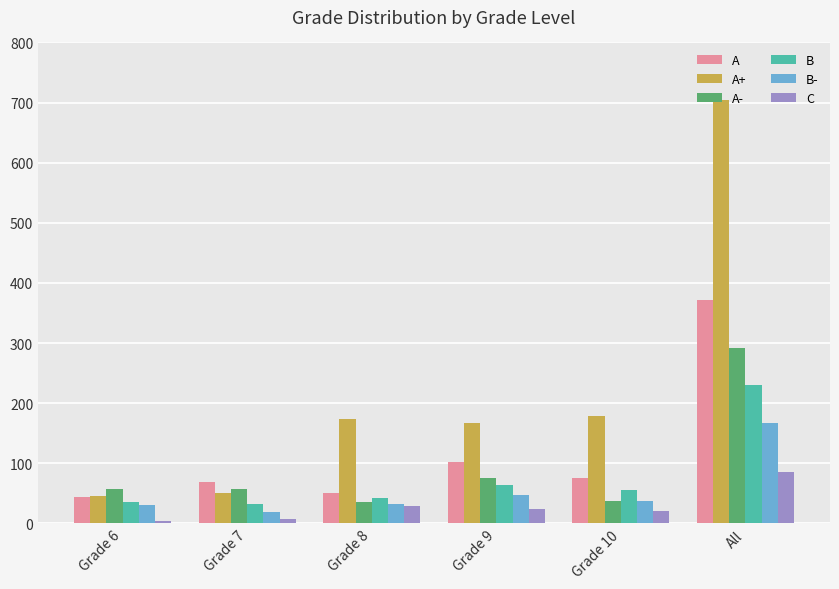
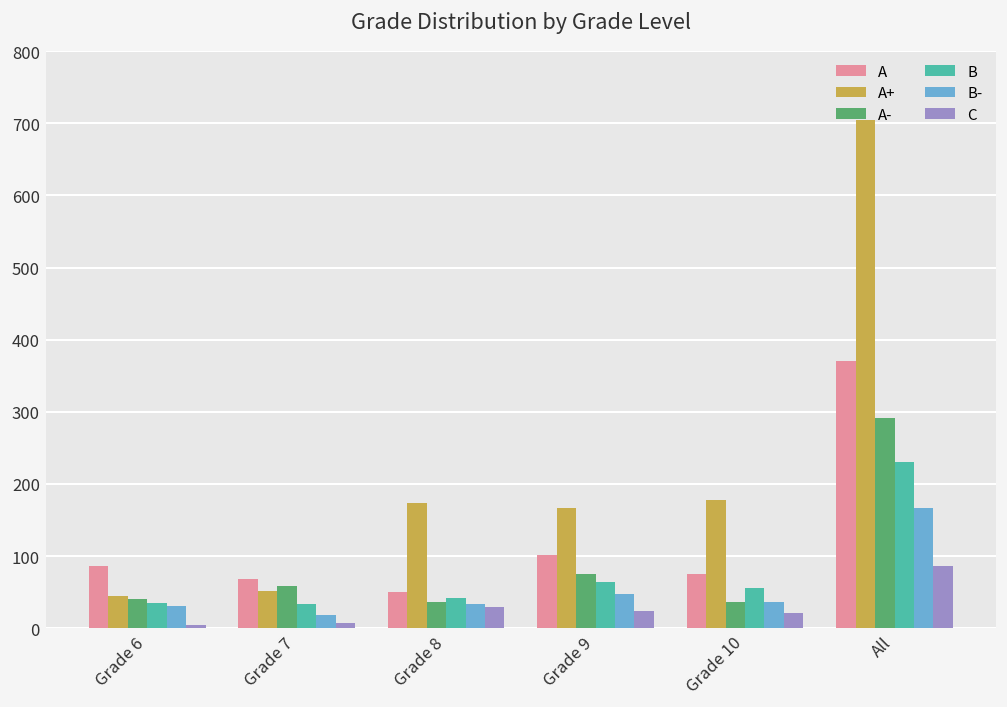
  {
    "A": {
-     "Grade 6": 40,
+     "Grade 6": 90,
      "Grade 7": 70,
      "Grade 8": 50,
      "Grade 9": 100,
      "Grade 10": 80,
      "All": 370
    },
    "A+": {
      "Grade 6": 50,
      "Grade 7": 50,
      "Grade 8": 170,
      "Grade 9": 170,
      "Grade 10": 180,
      "All": 700
    },
    "A-": {
-     "Grade 6": 60,
+     "Grade 6": 40,
      "Grade 7": 60,
      "Grade 8": 40,
      "Grade 9": 80,
      "Grade 10": 40,
      "All": 290
    }
  }
